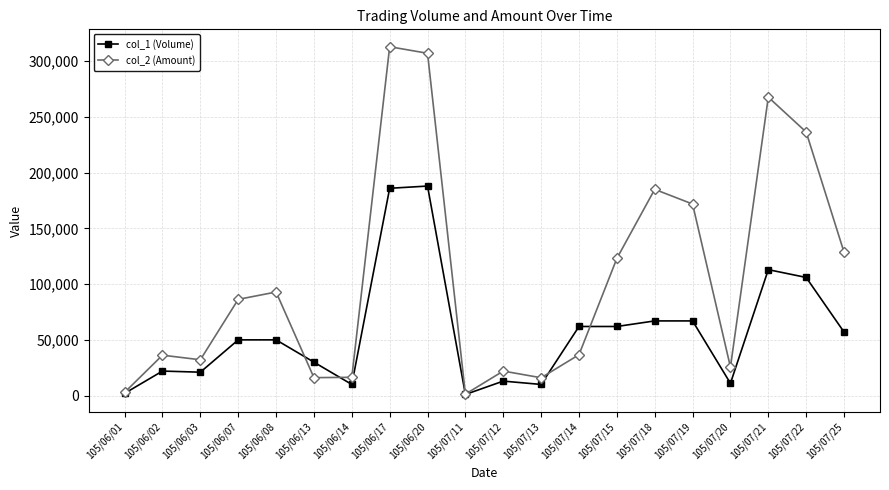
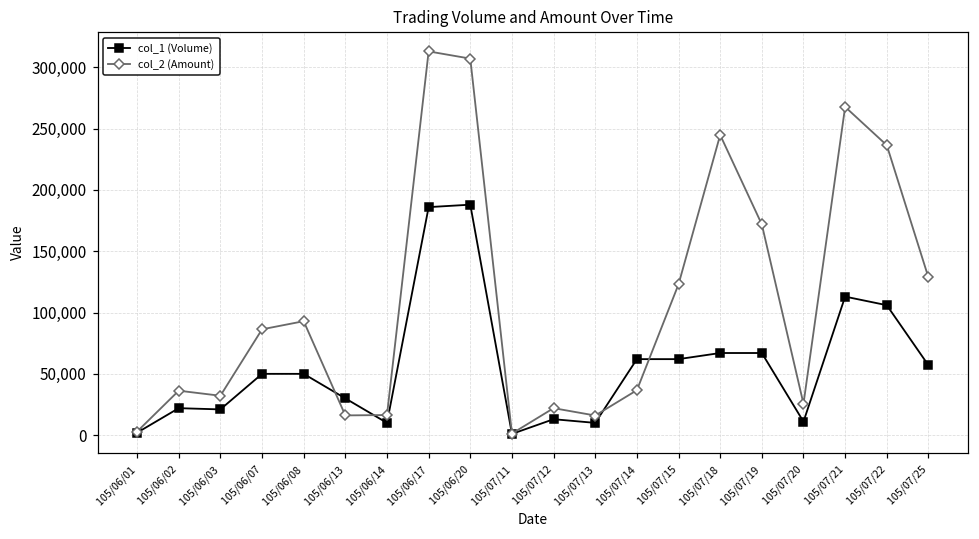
  {
    "col_1 (Volume)": {
      "105/06/02": "22,000",
      "105/06/03": "21,000",
      "105/06/07": "50,000",
      "105/06/08": "50,000",
      "105/06/13": "30,000",
      "105/06/14": "10,000",
      "105/06/17": "186,000",
      "105/06/20": "188,000",
      "105/07/12": "13,000",
      "105/07/13": "10,000",
      "105/07/14": "62,000",
      "105/07/15": "62,000",
      "105/07/18": "67,000",
      "105/07/19": "67,000",
      "105/07/20": "11,000",
      "105/07/21": "113,000",
      "105/07/22": "106,000",
      "105/07/25": "57,000"
    },
    "col_2 (Amount)": {
      "105/06/02": "36,000",
      "105/06/03": "32,000",
      "105/06/07": "86,000",
      "105/06/08": "93,000",
      "105/06/13": "16,000",
      "105/06/14": "16,000",
      "105/06/17": "313,000",
      "105/06/20": "307,000",
      "105/07/12": "22,000",
      "105/07/13": "16,000",
      "105/07/14": "37,000",
      "105/07/15": "123,000",
-     "105/07/18": "185,000",
+     "105/07/18": "245,000",
      "105/07/19": "172,000",
      "105/07/20": "26,000",
      "105/07/21": "268,000",
      "105/07/22": "236,000",
      "105/07/25": "129,000"
    }
  }
